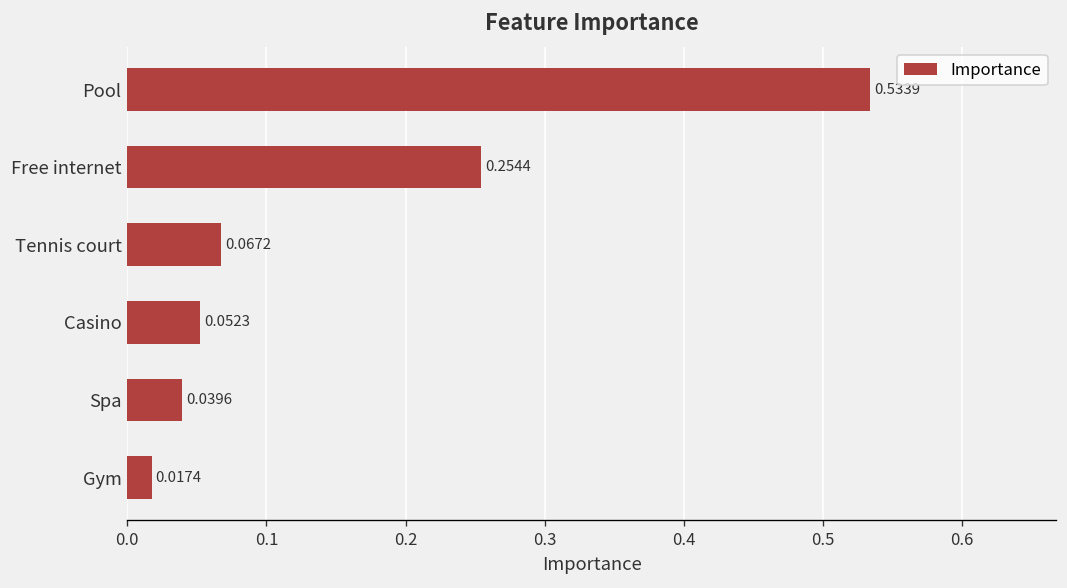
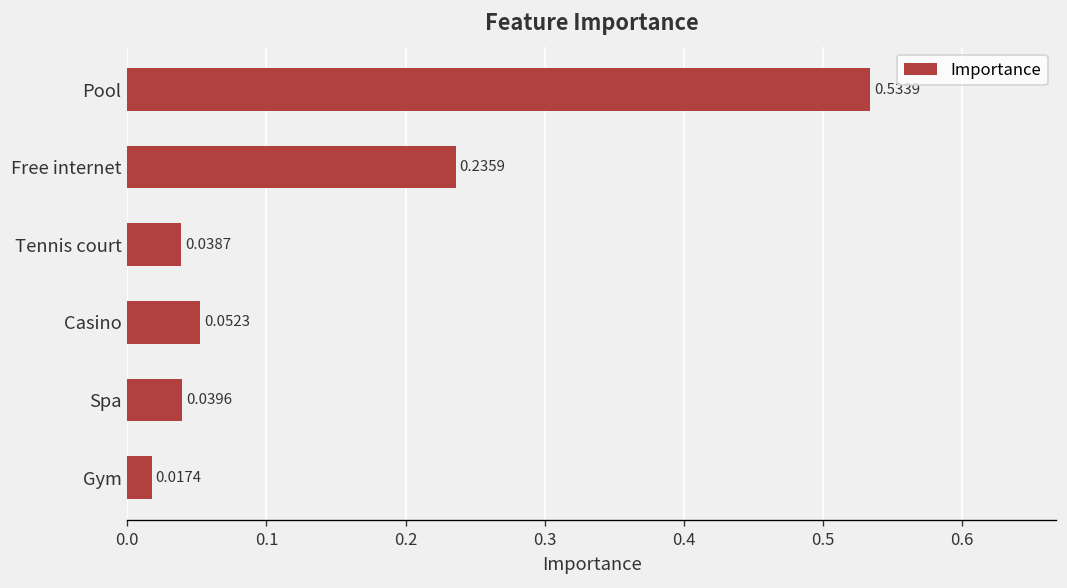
  {
-   "Free internet": 0.2544,
-   "Tennis court": 0.0672,
+   "Free internet": 0.2359,
+   "Tennis court": 0.0387,
    "Casino": 0.0523,
    "Spa": 0.0396,
    "Gym": 0.0174
  }
